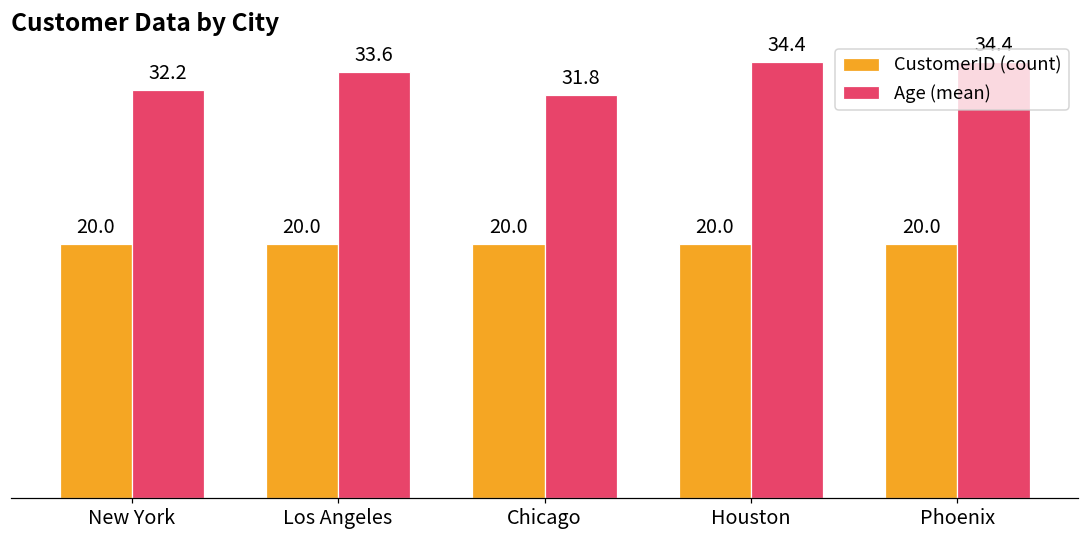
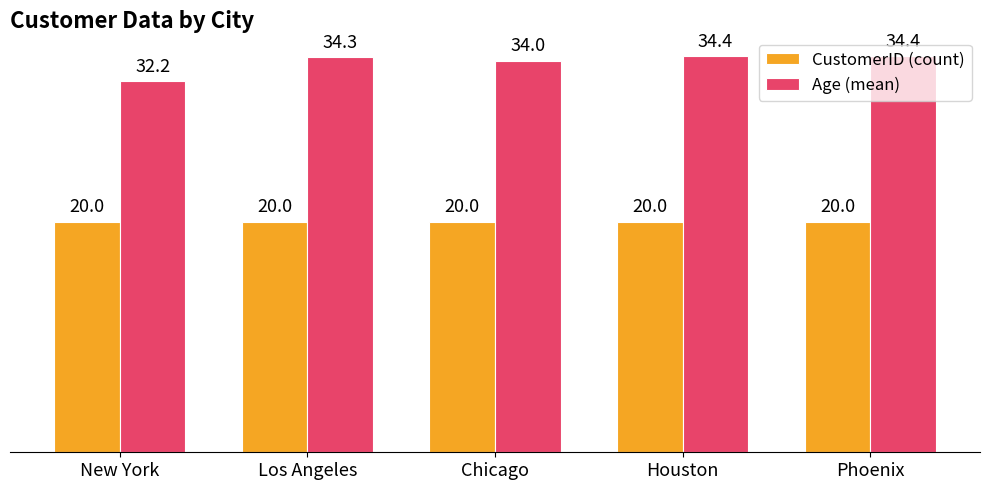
  {
    "CustomerID (count)": {
      "New York": 20.0,
      "Los Angeles": 20.0,
      "Chicago": 20.0,
      "Houston": 20.0,
      "Phoenix": 20.0
    },
    "Age (mean)": {
      "New York": 32.2,
-     "Los Angeles": 33.6,
-     "Chicago": 31.8,
+     "Los Angeles": 34.3,
+     "Chicago": 34.0,
      "Houston": 34.4
    }
  }
